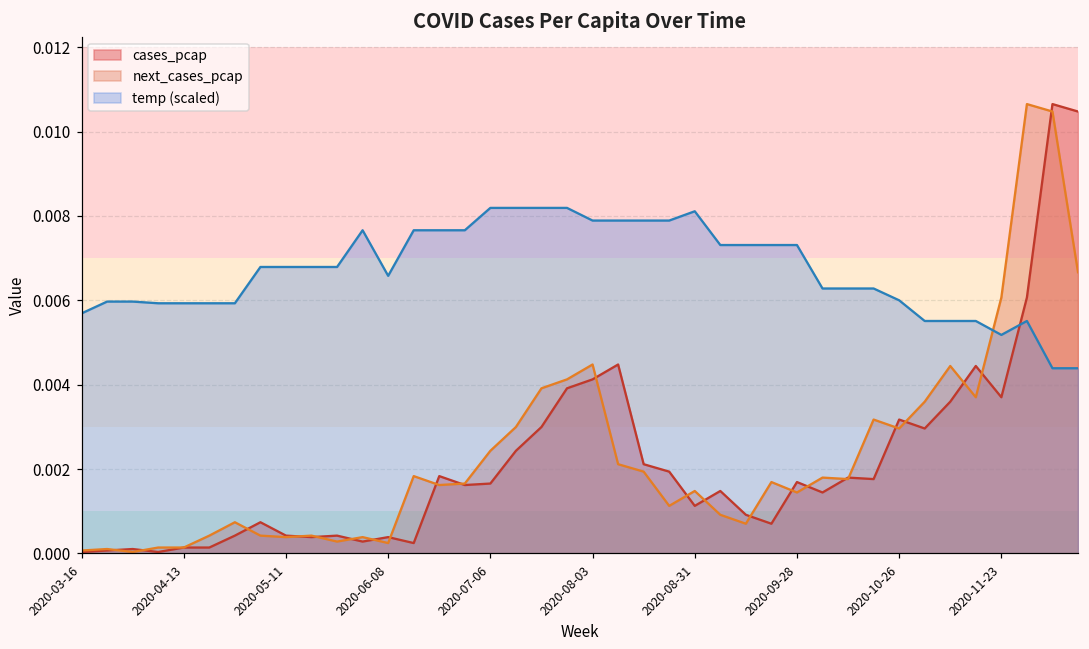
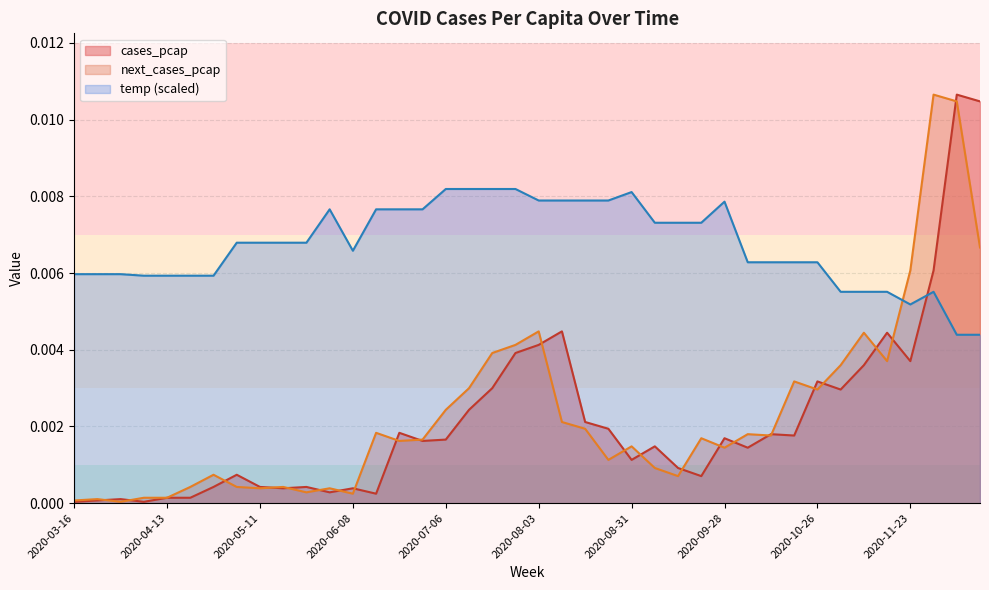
  {
    "temp (scaled)": {
-     "2020-03-16": 0.0057,
+     "2020-03-16": 0.0060,
      "2020-04-13": 0.0059,
      "2020-05-11": 0.0068,
      "2020-06-08": 0.0066,
      "2020-07-06": 0.0082,
      "2020-08-03": 0.0079,
      "2020-08-31": 0.0081,
-     "2020-09-28": 0.0073,
-     "2020-10-26": 0.0060,
+     "2020-09-28": 0.0079,
+     "2020-10-26": 0.0063,
      "2020-11-23": 0.0052
    }
  }
